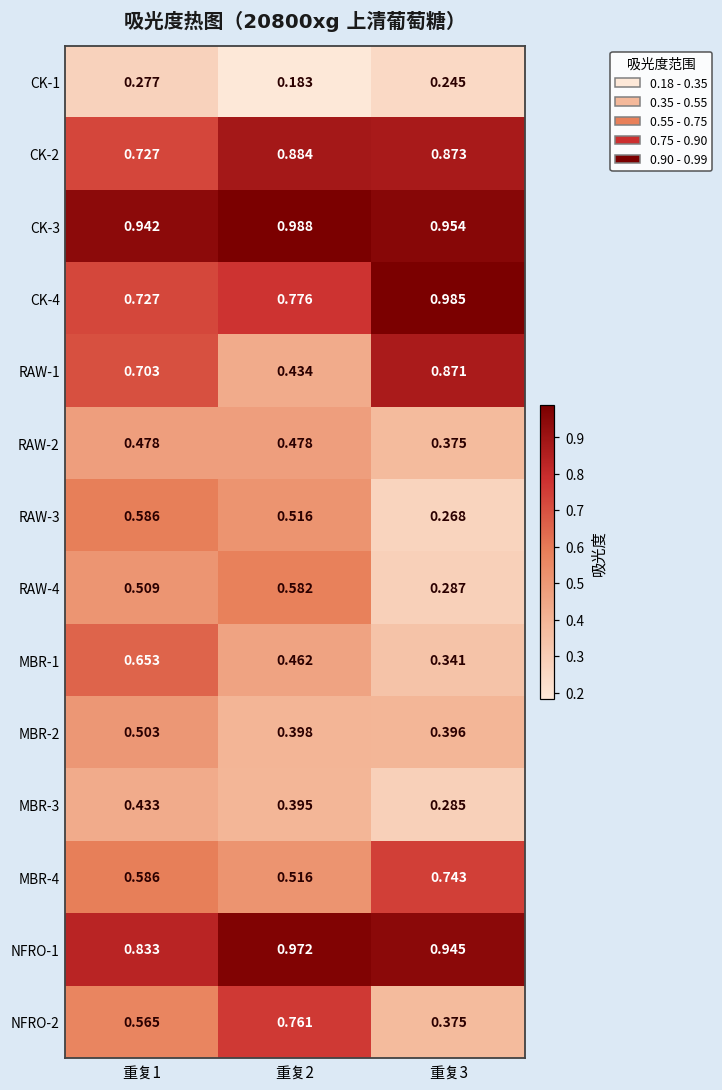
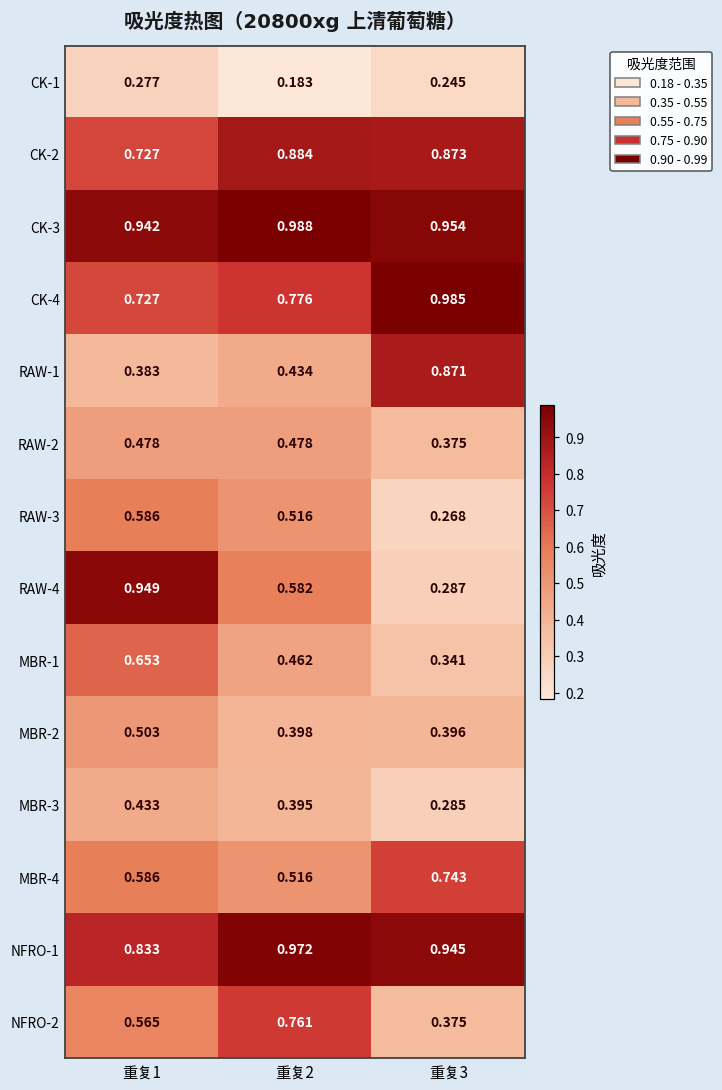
  {
    "CK-1": {
      "重复1": 0.277,
      "重复2": 0.183,
      "重复3": 0.245
    },
    "CK-2": {
      "重复1": 0.727,
      "重复2": 0.884,
      "重复3": 0.873
    },
    "CK-3": {
      "重复1": 0.942,
      "重复2": 0.988,
      "重复3": 0.954
    },
    "CK-4": {
      "重复1": 0.727,
      "重复2": 0.776,
      "重复3": 0.985
    },
    "RAW-1": {
-     "重复1": 0.703,
+     "重复1": 0.383,
      "重复2": 0.434,
      "重复3": 0.871
    },
    "RAW-2": {
      "重复1": 0.478,
      "重复2": 0.478,
      "重复3": 0.375
    },
    "RAW-3": {
      "重复1": 0.586,
      "重复2": 0.516,
      "重复3": 0.268
    },
    "RAW-4": {
-     "重复1": 0.509,
+     "重复1": 0.949,
      "重复2": 0.582,
      "重复3": 0.287
    },
    "MBR-1": {
      "重复1": 0.653,
      "重复2": 0.462,
      "重复3": 0.341
    },
    "MBR-2": {
      "重复1": 0.503,
      "重复2": 0.398,
      "重复3": 0.396
    },
    "MBR-3": {
      "重复1": 0.433,
      "重复2": 0.395,
      "重复3": 0.285
    },
    "MBR-4": {
      "重复1": 0.586,
      "重复2": 0.516,
      "重复3": 0.743
    },
    "NFRO-1": {
      "重复1": 0.833,
      "重复2": 0.972,
      "重复3": 0.945
    },
    "NFRO-2": {
      "重复1": 0.565,
      "重复2": 0.761,
      "重复3": 0.375
    }
  }
